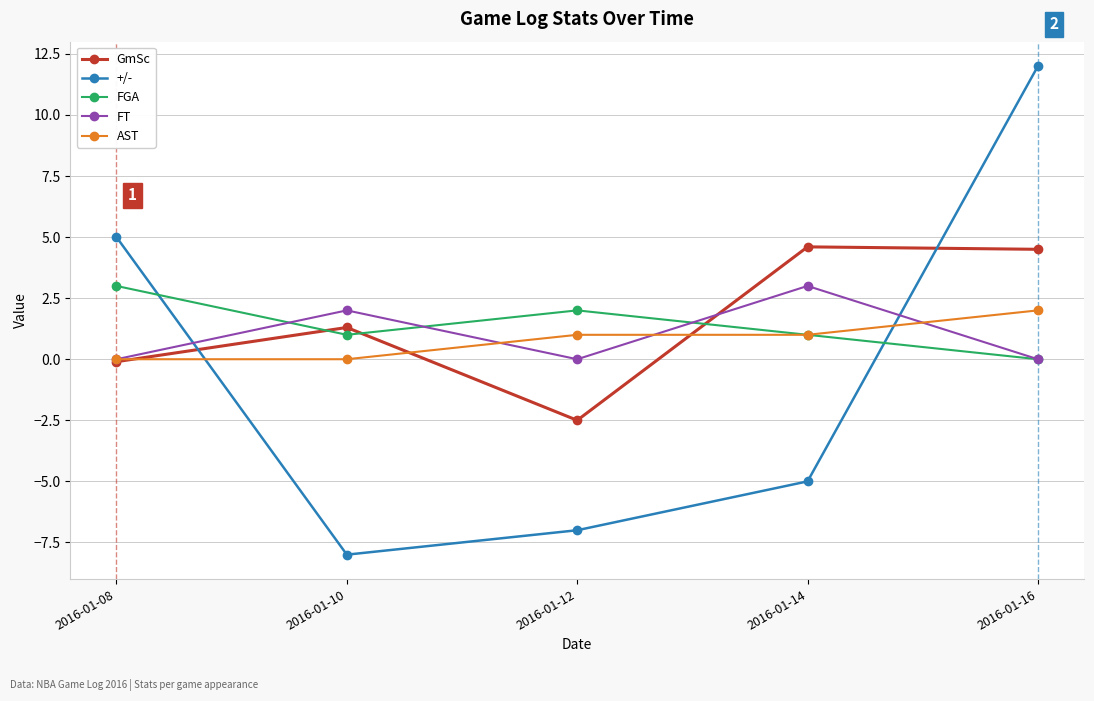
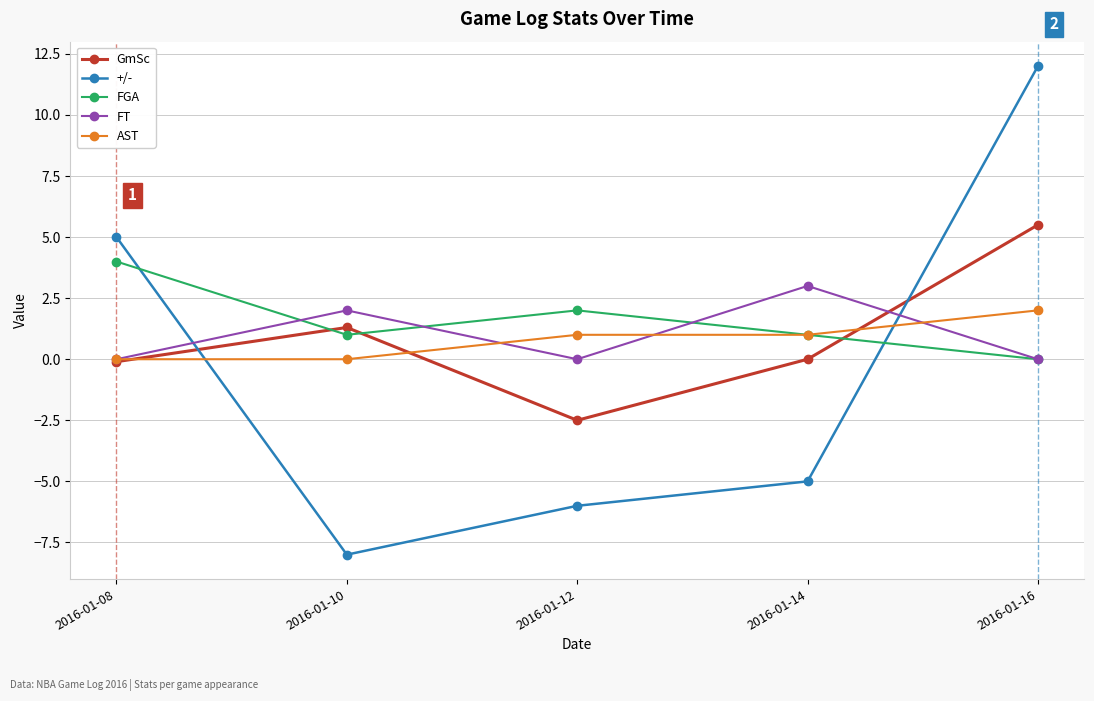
  {
    "GmSc": {
      "2016-01-10": 1.3,
      "2016-01-12": -2.5,
-     "2016-01-14": 4.6,
-     "2016-01-16": 4.5
+     "2016-01-14": 0.0,
+     "2016-01-16": 5.5
    },
    "+/-": {
      "2016-01-08": 5,
      "2016-01-10": -8,
-     "2016-01-12": -7,
+     "2016-01-12": -6,
      "2016-01-14": -5,
      "2016-01-16": 12
    },
    "FGA": {
-     "2016-01-08": 3,
+     "2016-01-08": 4,
      "2016-01-10": 1,
      "2016-01-12": 2
    },
    "FT": {
      "2016-01-10": 2.0,
      "2016-01-12": 0.0,
      "2016-01-14": 3.0
    },
    "AST": {
      "2016-01-10": 0.0,
      "2016-01-12": 1.0,
      "2016-01-16": 2.0
    }
  }
